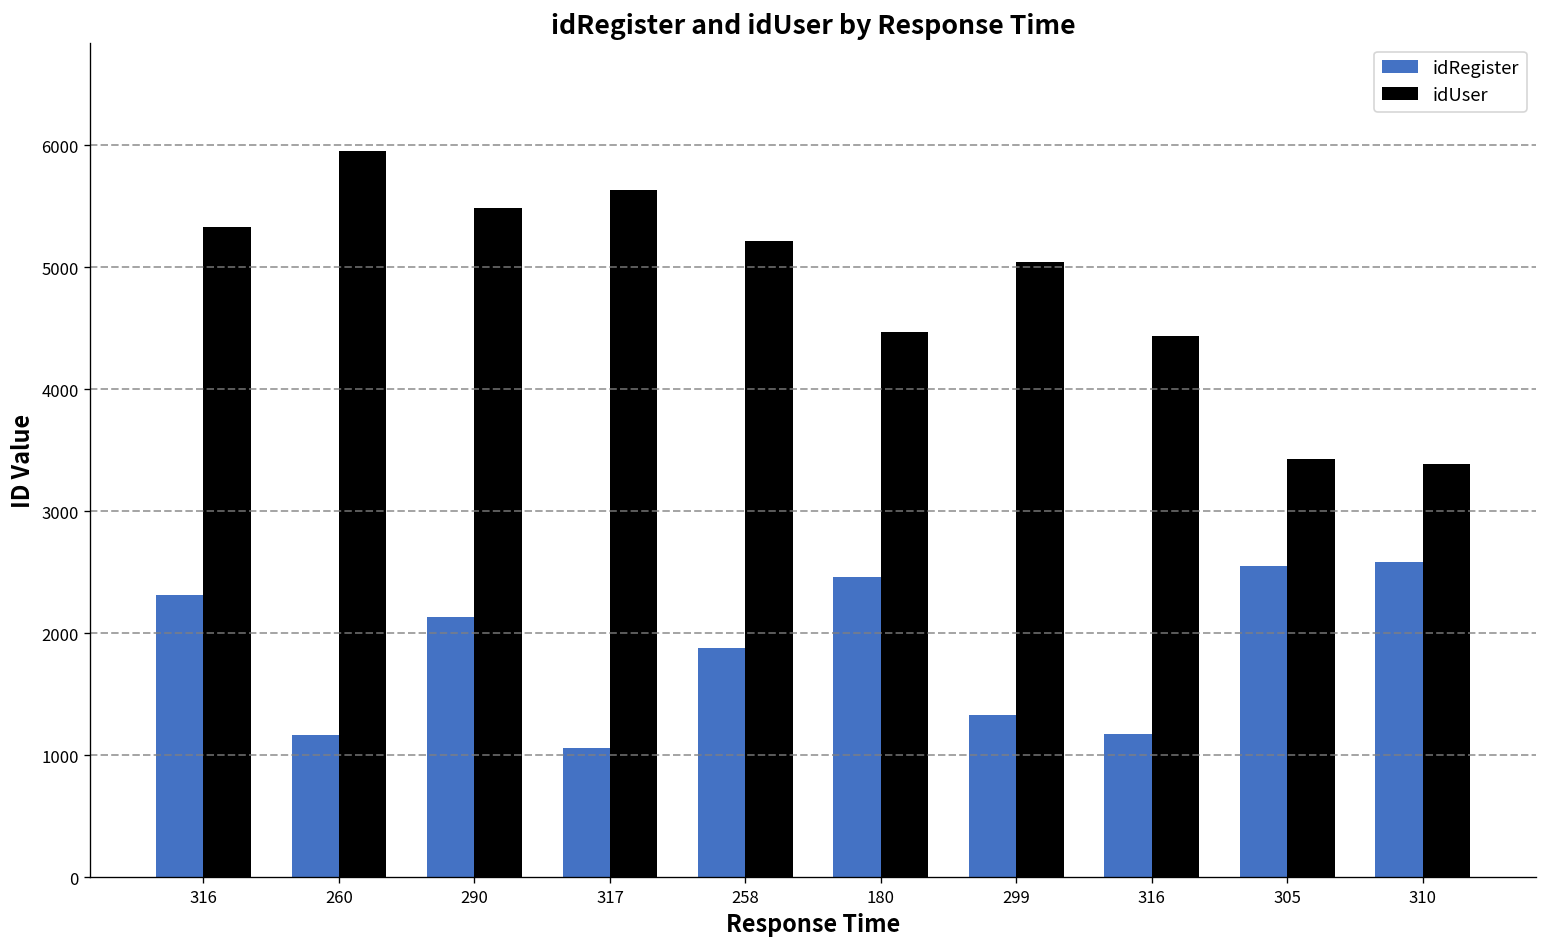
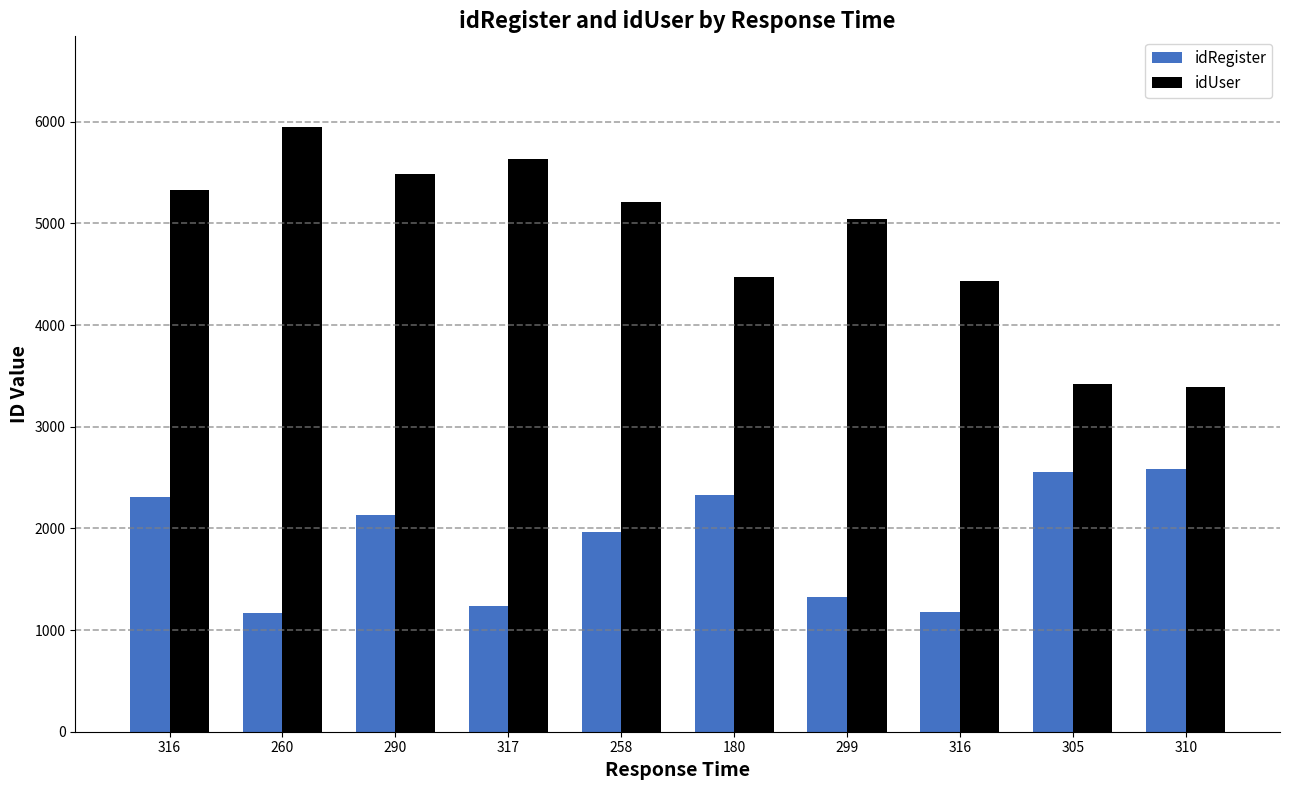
  {
    "idRegister": {
      "260": 1170,
      "290": 2130,
-     "317": 1050,
-     "258": 1880,
-     "180": 2460,
+     "317": 1230,
+     "258": 1970,
+     "180": 2330,
      "299": 1330,
      "305": 2550,
      "310": 2580
    },
    "idUser": {
      "260": 5950,
      "290": 5490,
      "317": 5630,
      "258": 5210,
      "180": 4470,
      "299": 5040,
      "305": 3420,
      "310": 3390
    }
  }
